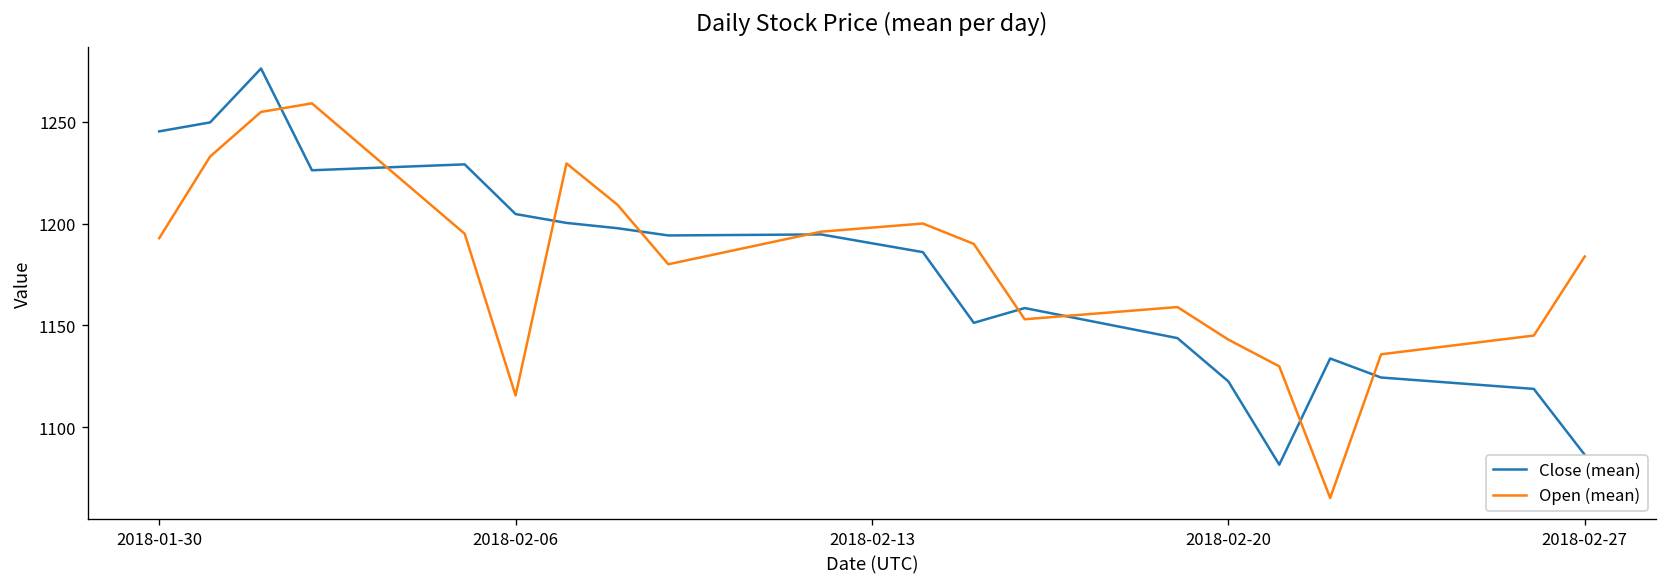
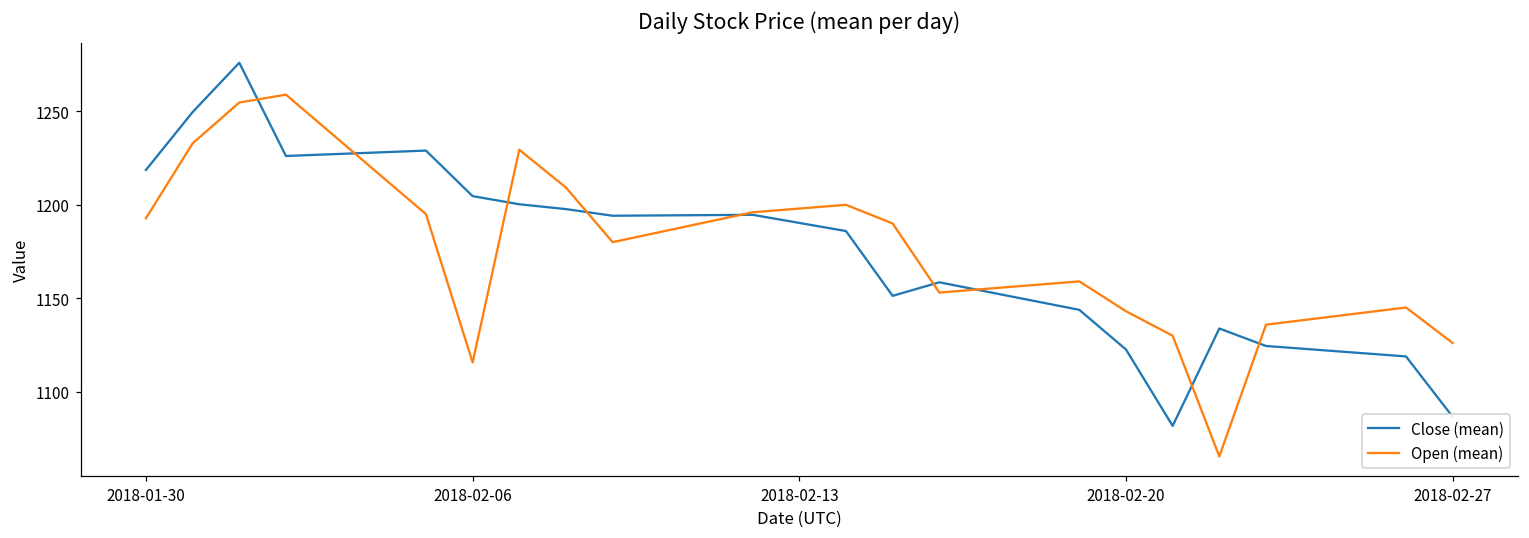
  {
    "Close (mean)": {
-     "2018-01-30": 1245,
+     "2018-01-30": 1219,
      "2018-02-06": 1205,
      "2018-02-20": 1123
    },
    "Open (mean)": {
      "2018-01-30": 1193,
      "2018-02-06": 1116,
      "2018-02-20": 1143,
-     "2018-02-27": 1184
+     "2018-02-27": 1126
    }
  }
